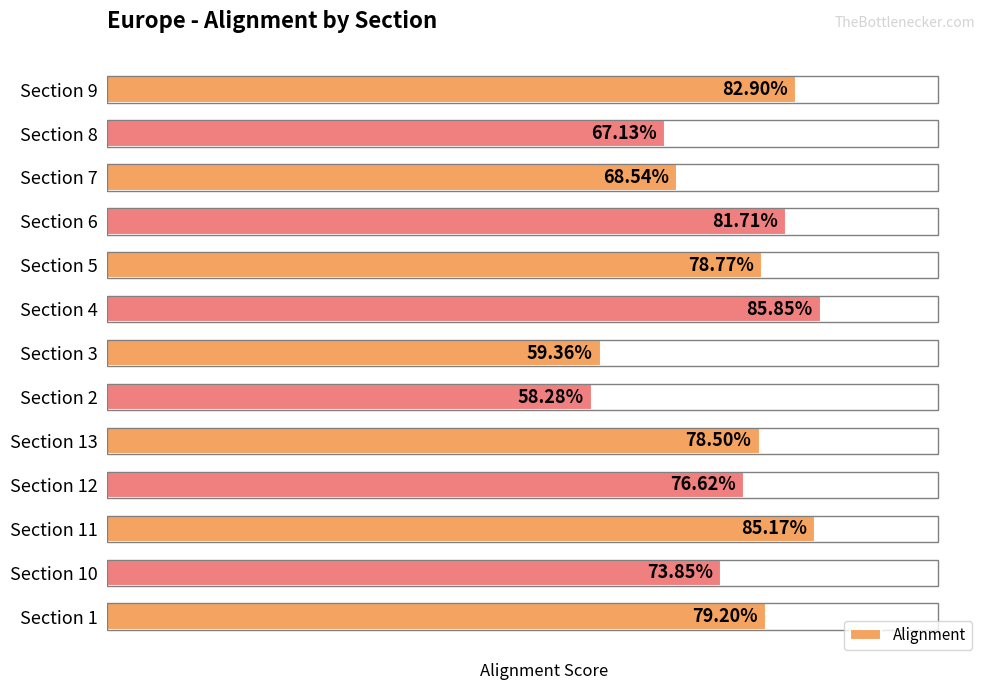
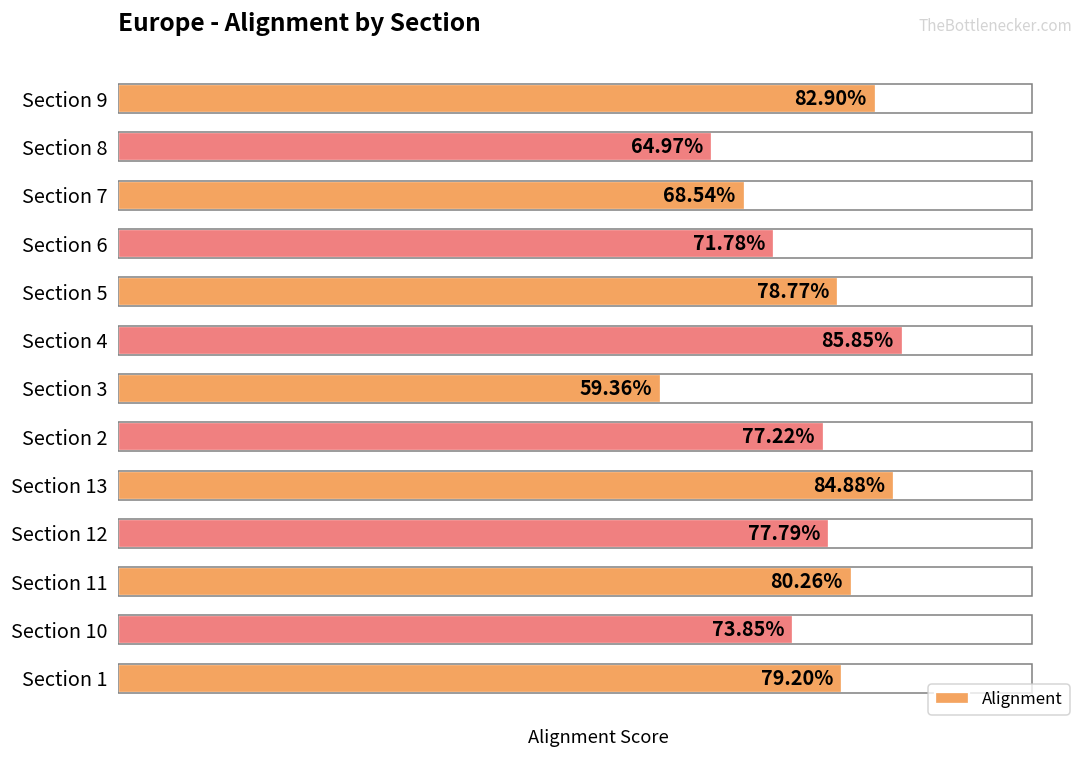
  {
    "Section 9": "82.90%",
-   "Section 8": "67.13%",
+   "Section 8": "64.97%",
    "Section 7": "68.54%",
-   "Section 6": "81.71%",
+   "Section 6": "71.78%",
    "Section 5": "78.77%",
    "Section 4": "85.85%",
    "Section 3": "59.36%",
-   "Section 2": "58.28%",
-   "Section 13": "78.50%",
-   "Section 12": "76.62%",
-   "Section 11": "85.17%",
+   "Section 2": "77.22%",
+   "Section 13": "84.88%",
+   "Section 12": "77.79%",
+   "Section 11": "80.26%",
    "Section 10": "73.85%",
    "Section 1": "79.20%"
  }
